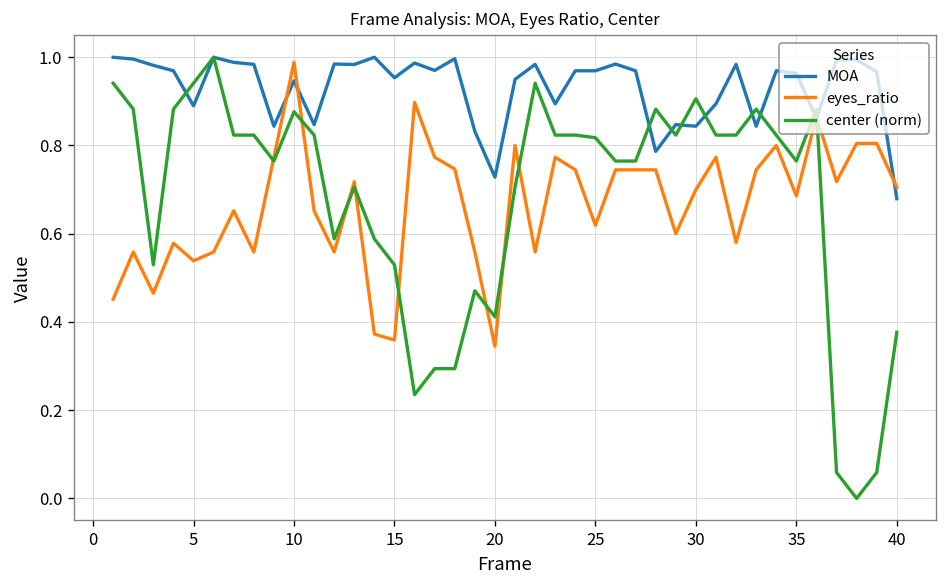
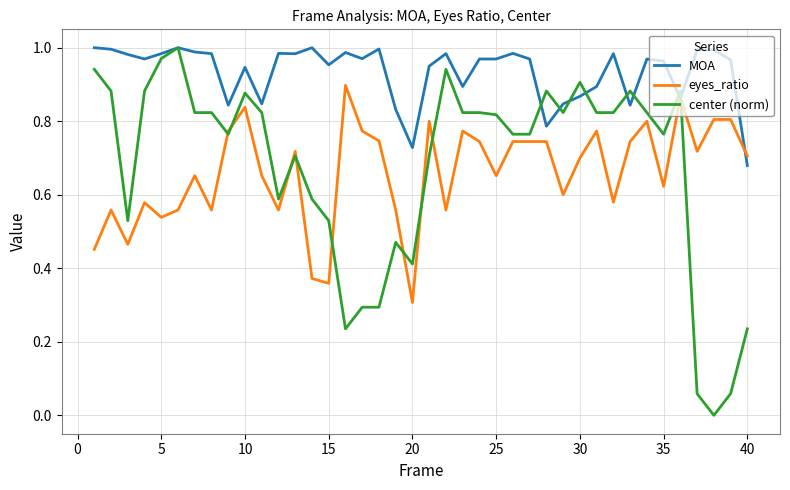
  {
    "MOA": {
-     "5": 0.89,
+     "5": 0.98,
      "10": 0.95,
      "15": 0.95,
      "20": 0.73,
      "25": 0.97,
-     "30": 0.84,
+     "30": 0.87,
      "40": 0.68
    },
    "eyes_ratio": {
      "5": 0.54,
-     "10": 0.99,
+     "10": 0.84,
      "15": 0.36,
-     "20": 0.34,
-     "25": 0.62,
+     "20": 0.31,
+     "25": 0.65,
      "30": 0.70,
-     "35": 0.69,
+     "35": 0.62,
      "40": 0.71
    },
    "center (norm)": {
-     "5": 0.94,
+     "5": 0.97,
      "10": 0.88,
      "15": 0.53,
      "20": 0.41,
      "25": 0.82,
      "30": 0.91,
      "35": 0.76,
-     "40": 0.38
+     "40": 0.24
    }
  }
